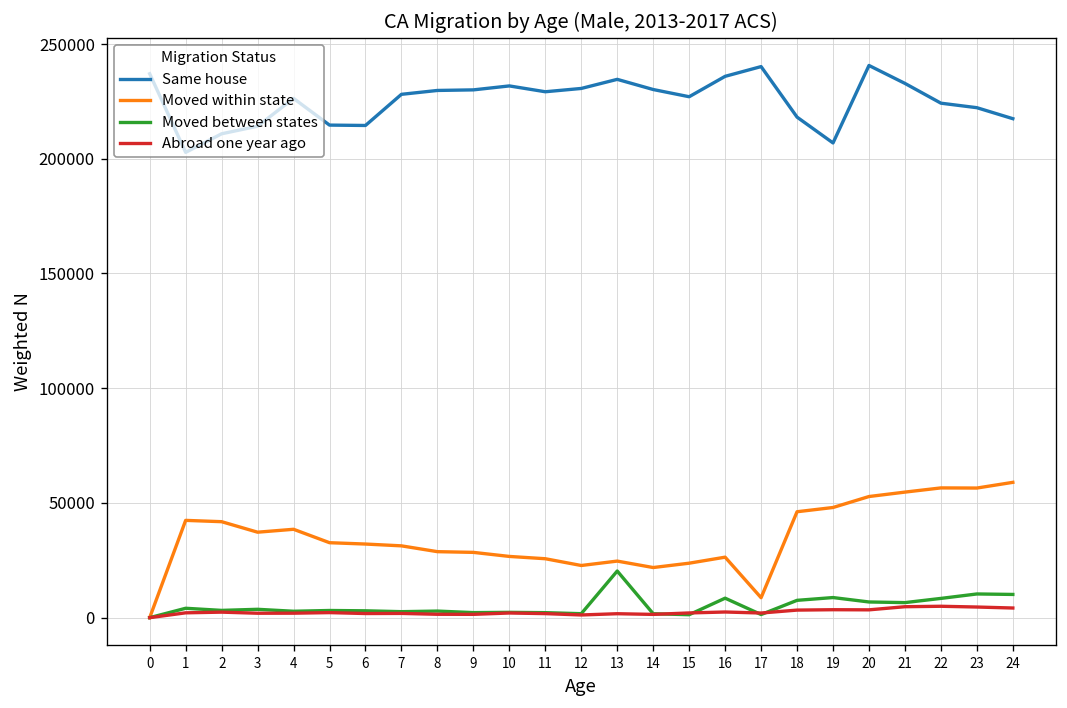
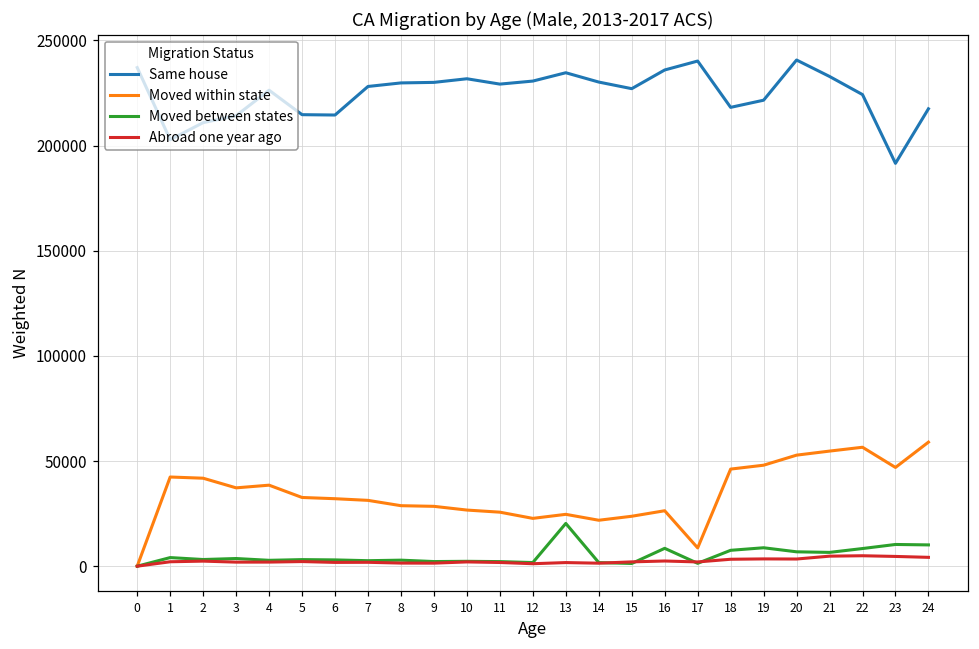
  {
    "Same house": {
      "5": 215000,
      "6": 214000,
      "7": 228000,
      "8": 230000,
      "9": 230000,
      "10": 232000,
      "11": 229000,
      "12": 231000,
      "13": 235000,
      "14": 230000,
      "15": 227000,
      "16": 236000,
      "17": 240000,
      "18": 218000,
-     "19": 207000,
+     "19": 222000,
      "20": 241000,
      "21": 233000,
      "22": 224000,
-     "23": 222000,
+     "23": 192000,
      "24": 217000
    },
    "Moved within state": {
      "1": 42000,
      "2": 42000,
      "3": 37000,
      "4": 39000,
      "5": 33000,
      "6": 32000,
      "7": 31000,
      "8": 29000,
      "9": 28000,
      "10": 27000,
      "11": 26000,
      "12": 23000,
      "13": 25000,
      "14": 22000,
      "15": 24000,
      "16": 26000,
      "17": 9000,
      "18": 46000,
      "19": 48000,
      "20": 53000,
      "21": 55000,
      "22": 57000,
-     "23": 56000,
+     "23": 47000,
      "24": 59000
    },
    "Moved between states": {
      "1": 4000,
      "3": 4000,
      "8": 3000,
      "13": 20000,
      "16": 8000,
      "18": 8000,
      "19": 9000,
      "20": 7000,
      "21": 7000,
      "22": 8000,
      "23": 10000,
      "24": 10000
    },
    "Abroad one year ago": {
      "1": 2000,
      "3": 2000,
      "8": 1000,
      "13": 2000,
      "16": 2000,
      "18": 3000,
      "19": 3000,
      "20": 3000,
      "21": 5000,
      "22": 5000,
      "23": 5000,
      "24": 4000
    }
  }
